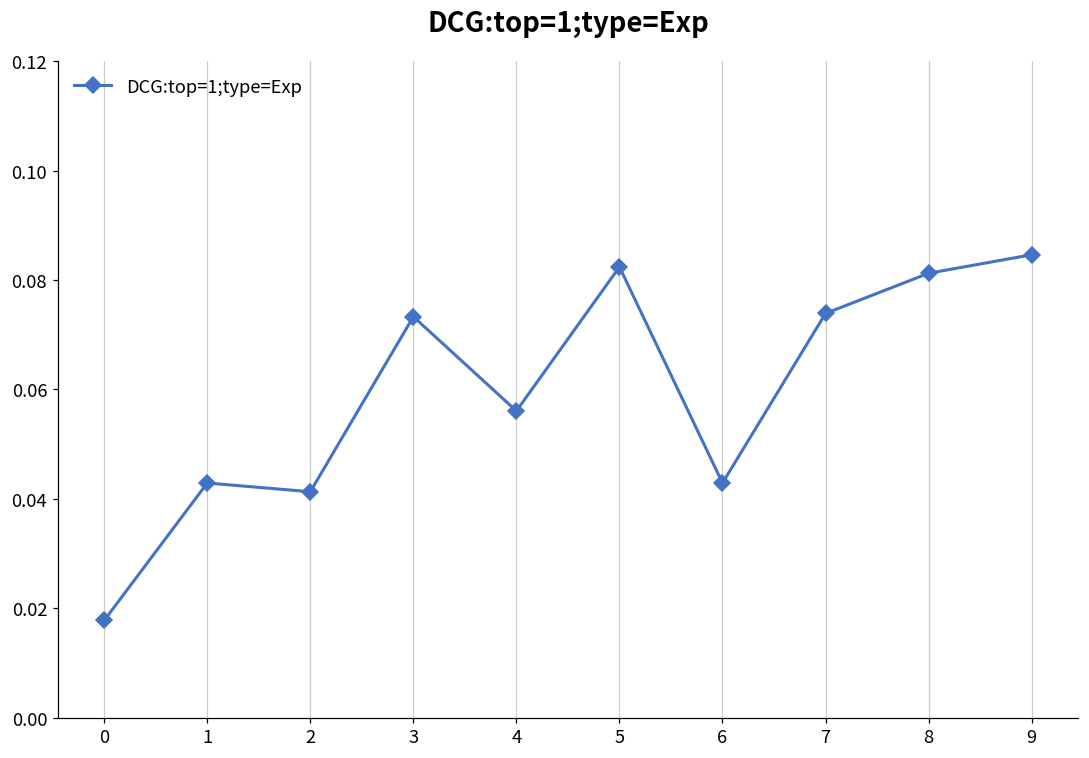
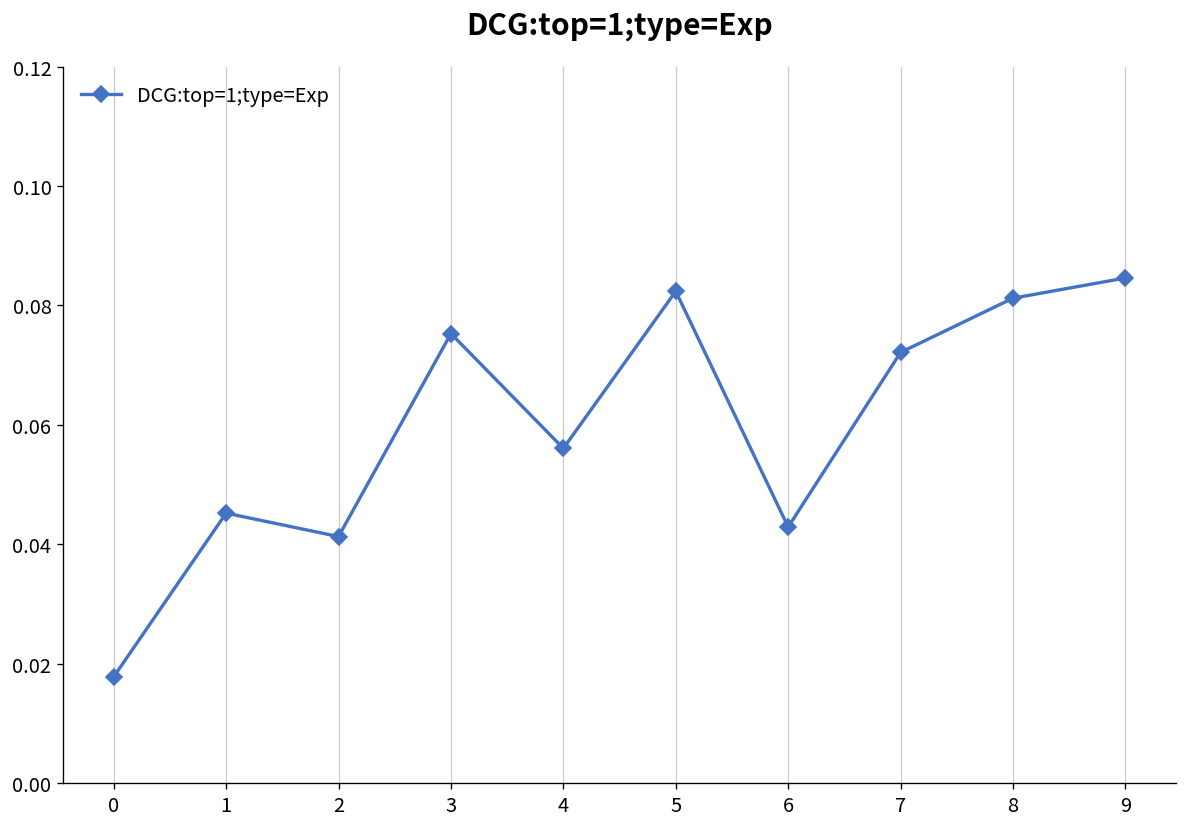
  {
    "0": 0.018,
-   "1": 0.043,
+   "1": 0.045,
    "2": 0.041,
-   "3": 0.073,
+   "3": 0.075,
    "4": 0.056,
    "5": 0.082,
    "6": 0.043,
-   "7": 0.074,
+   "7": 0.072,
    "8": 0.081,
    "9": 0.085
  }
